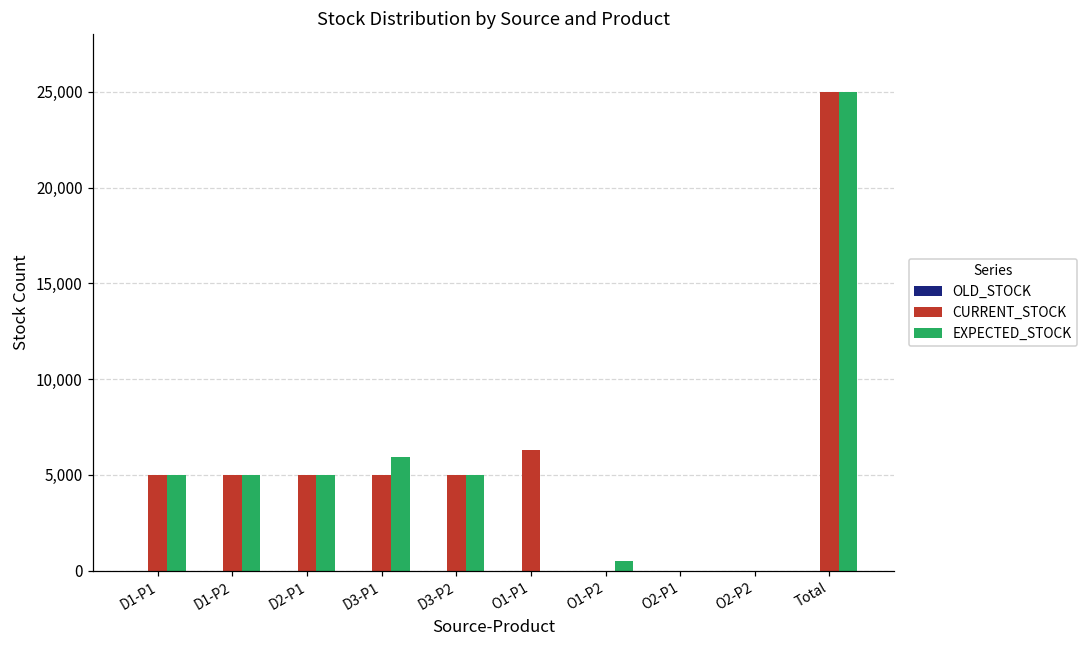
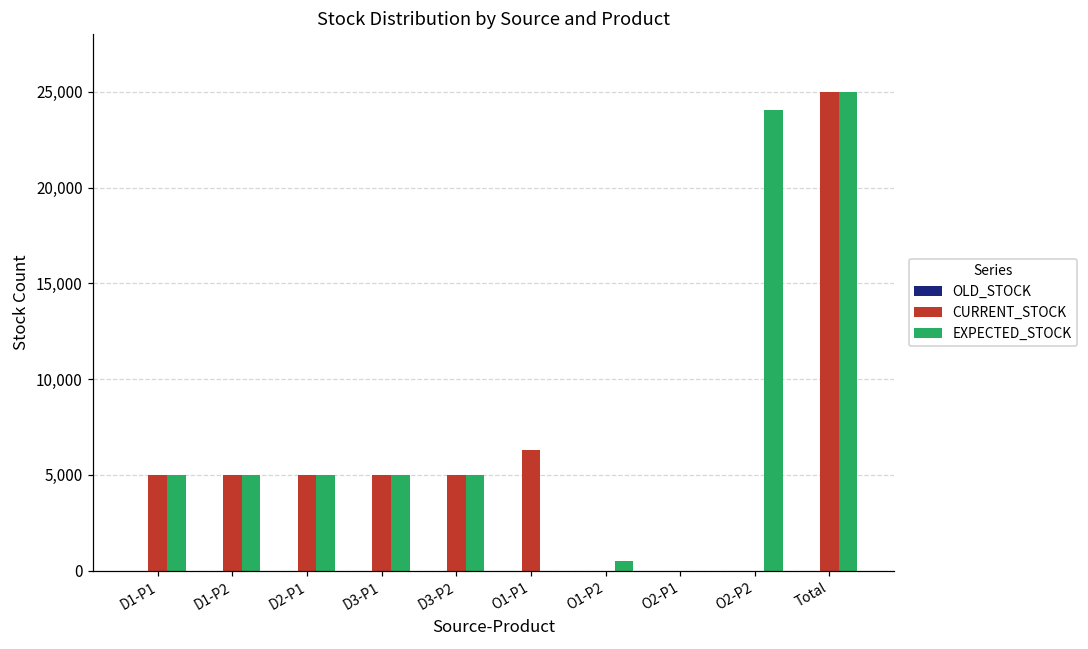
  {
    "OLD_STOCK": {
      "D1-P1": "0",
      "D1-P2": "0",
      "D2-P1": "0",
      "D3-P1": "0",
      "D3-P2": "0",
      "O1-P1": "0",
      "O1-P2": "0",
      "O2-P1": "0",
      "O2-P2": "0",
      "Total": "0"
    },
    "CURRENT_STOCK": {
      "D1-P1": "5,000",
      "D1-P2": "5,000",
      "D2-P1": "5,000",
      "D3-P1": "5,000",
      "D3-P2": "5,000",
      "O1-P1": "6,300",
      "O1-P2": "0",
      "O2-P1": "0",
      "O2-P2": "0",
      "Total": "25,000"
    },
    "EXPECTED_STOCK": {
      "D1-P1": "5,000",
      "D1-P2": "5,000",
      "D2-P1": "5,000",
-     "D3-P1": "5,900",
+     "D3-P1": "5,000",
      "D3-P2": "5,000",
      "O1-P1": "0",
      "O1-P2": "500",
      "O2-P1": "0",
-     "O2-P2": "0",
+     "O2-P2": "24,000",
      "Total": "25,000"
    }
  }
